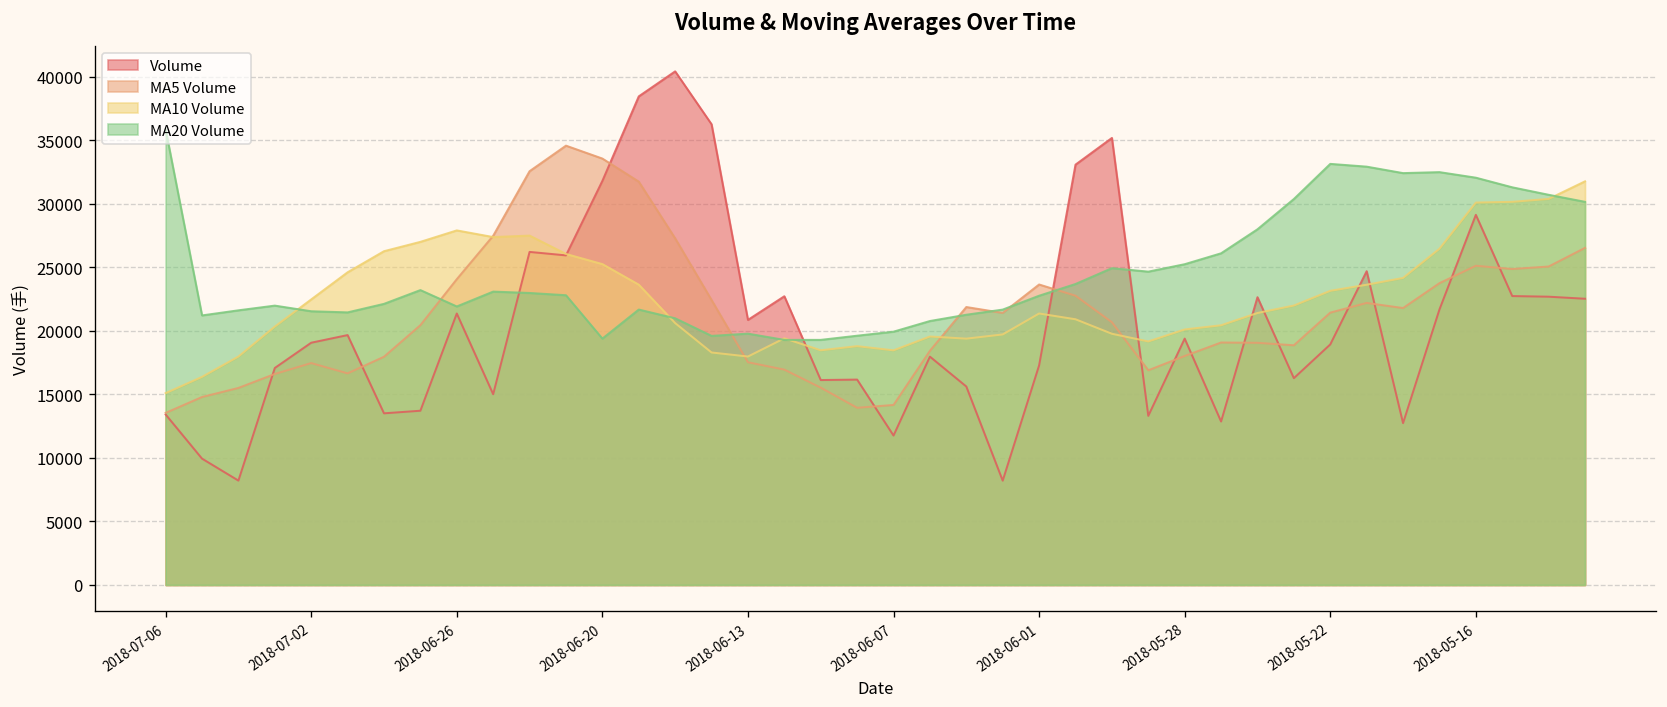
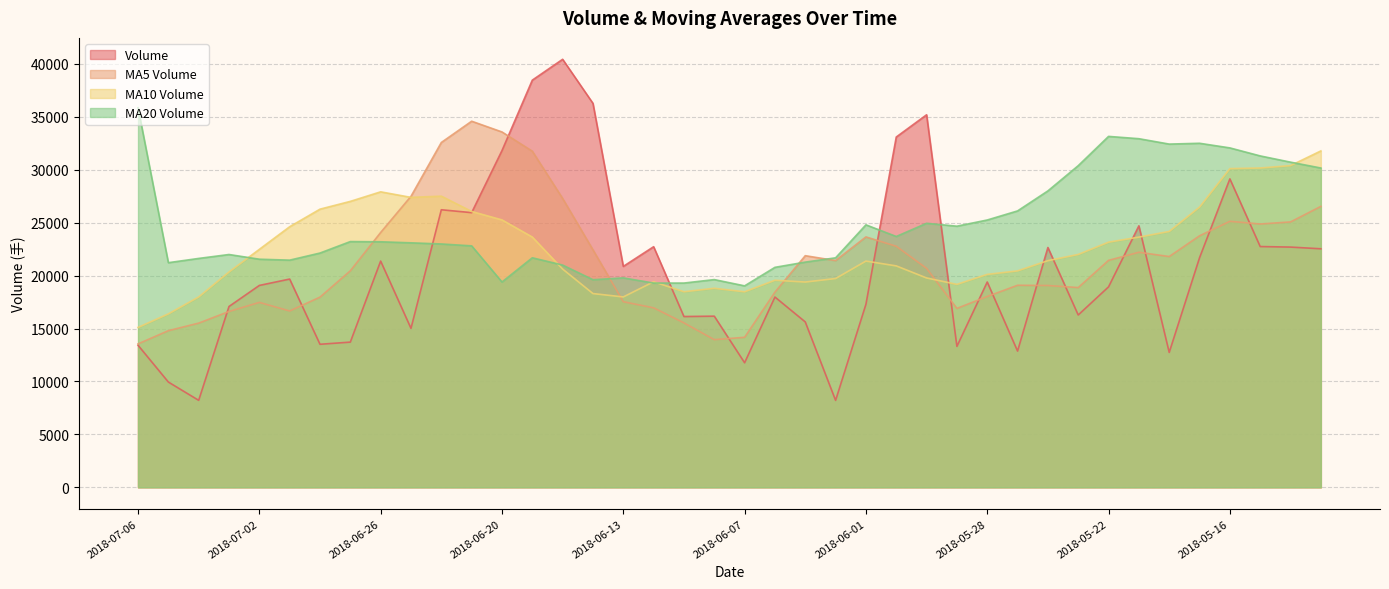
  {
    "MA20 Volume": {
      "2018-07-02": 21500,
-     "2018-06-26": 21900,
+     "2018-06-26": 23200,
      "2018-06-20": 19400,
      "2018-06-13": 19800,
-     "2018-06-07": 19900,
-     "2018-06-01": 22800,
+     "2018-06-07": 19000,
+     "2018-06-01": 24800,
      "2018-05-28": 25300,
      "2018-05-22": 33100,
      "2018-05-16": 32100
    }
  }
